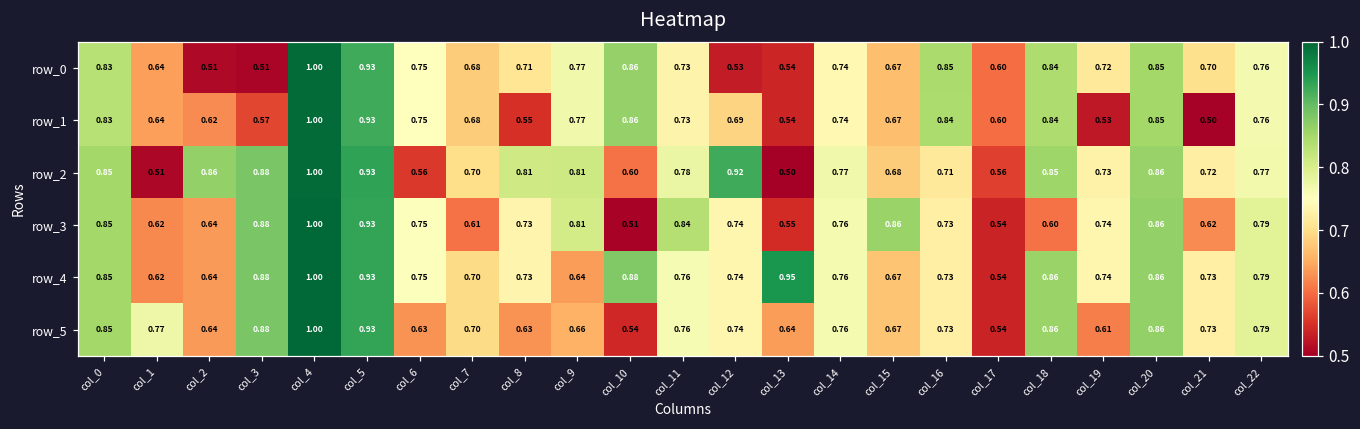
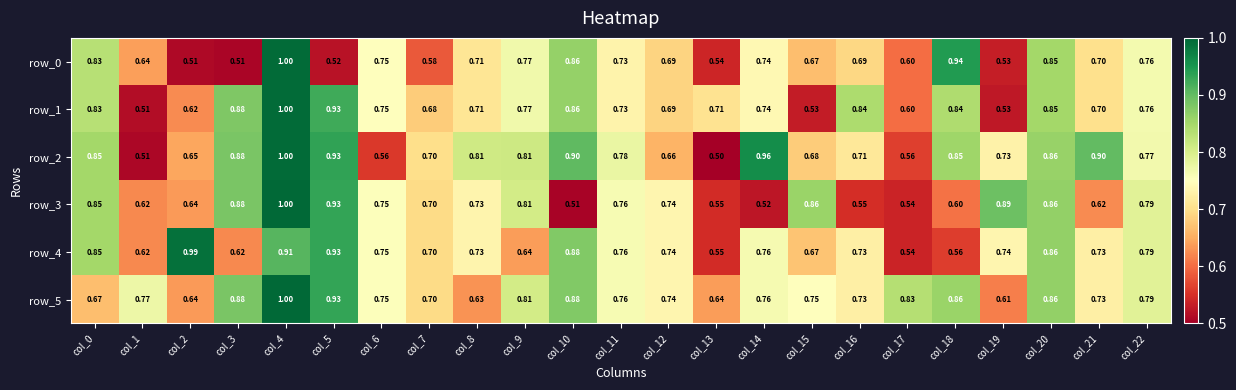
  {
    "row_0": {
      "col_0": 0.83,
      "col_1": 0.64,
      "col_2": 0.51,
      "col_3": 0.51,
      "col_4": 1.00,
-     "col_5": 0.93,
+     "col_5": 0.52,
      "col_6": 0.75,
-     "col_7": 0.68,
+     "col_7": 0.58,
      "col_8": 0.71,
      "col_9": 0.77,
      "col_10": 0.86,
      "col_11": 0.73,
-     "col_12": 0.53,
+     "col_12": 0.69,
      "col_13": 0.54,
      "col_14": 0.74,
      "col_15": 0.67,
-     "col_16": 0.85,
+     "col_16": 0.69,
      "col_17": 0.60,
-     "col_18": 0.84,
-     "col_19": 0.72,
+     "col_18": 0.94,
+     "col_19": 0.53,
      "col_20": 0.85,
      "col_21": 0.70,
      "col_22": 0.76
    },
    "row_1": {
      "col_0": 0.83,
-     "col_1": 0.64,
+     "col_1": 0.51,
      "col_2": 0.62,
-     "col_3": 0.57,
+     "col_3": 0.88,
      "col_4": 1.00,
      "col_5": 0.93,
      "col_6": 0.75,
      "col_7": 0.68,
-     "col_8": 0.55,
+     "col_8": 0.71,
      "col_9": 0.77,
      "col_10": 0.86,
      "col_11": 0.73,
      "col_12": 0.69,
-     "col_13": 0.54,
+     "col_13": 0.71,
      "col_14": 0.74,
-     "col_15": 0.67,
+     "col_15": 0.53,
      "col_16": 0.84,
      "col_17": 0.60,
      "col_18": 0.84,
      "col_19": 0.53,
      "col_20": 0.85,
-     "col_21": 0.50,
+     "col_21": 0.70,
      "col_22": 0.76
    },
    "row_2": {
      "col_0": 0.85,
      "col_1": 0.51,
-     "col_2": 0.86,
+     "col_2": 0.65,
      "col_3": 0.88,
      "col_4": 1.00,
      "col_5": 0.93,
      "col_6": 0.56,
      "col_7": 0.70,
      "col_8": 0.81,
      "col_9": 0.81,
-     "col_10": 0.60,
+     "col_10": 0.90,
      "col_11": 0.78,
-     "col_12": 0.92,
+     "col_12": 0.66,
      "col_13": 0.50,
-     "col_14": 0.77,
+     "col_14": 0.96,
      "col_15": 0.68,
      "col_16": 0.71,
      "col_17": 0.56,
      "col_18": 0.85,
      "col_19": 0.73,
      "col_20": 0.86,
-     "col_21": 0.72,
+     "col_21": 0.90,
      "col_22": 0.77
    },
    "row_3": {
      "col_0": 0.85,
      "col_1": 0.62,
      "col_2": 0.64,
      "col_3": 0.88,
      "col_4": 1.00,
      "col_5": 0.93,
      "col_6": 0.75,
-     "col_7": 0.61,
+     "col_7": 0.70,
      "col_8": 0.73,
      "col_9": 0.81,
      "col_10": 0.51,
-     "col_11": 0.84,
+     "col_11": 0.76,
      "col_12": 0.74,
      "col_13": 0.55,
-     "col_14": 0.76,
+     "col_14": 0.52,
      "col_15": 0.86,
-     "col_16": 0.73,
+     "col_16": 0.55,
      "col_17": 0.54,
      "col_18": 0.60,
-     "col_19": 0.74,
+     "col_19": 0.89,
      "col_20": 0.86,
      "col_21": 0.62,
      "col_22": 0.79
    },
    "row_4": {
      "col_0": 0.85,
      "col_1": 0.62,
-     "col_2": 0.64,
-     "col_3": 0.88,
-     "col_4": 1.00,
+     "col_2": 0.99,
+     "col_3": 0.62,
+     "col_4": 0.91,
      "col_5": 0.93,
      "col_6": 0.75,
      "col_7": 0.70,
      "col_8": 0.73,
      "col_9": 0.64,
      "col_10": 0.88,
      "col_11": 0.76,
      "col_12": 0.74,
-     "col_13": 0.95,
+     "col_13": 0.55,
      "col_14": 0.76,
      "col_15": 0.67,
      "col_16": 0.73,
      "col_17": 0.54,
-     "col_18": 0.86,
+     "col_18": 0.56,
      "col_19": 0.74,
      "col_20": 0.86,
      "col_21": 0.73,
      "col_22": 0.79
    },
    "row_5": {
-     "col_0": 0.85,
+     "col_0": 0.67,
      "col_1": 0.77,
      "col_2": 0.64,
      "col_3": 0.88,
      "col_4": 1.00,
      "col_5": 0.93,
-     "col_6": 0.63,
+     "col_6": 0.75,
      "col_7": 0.70,
      "col_8": 0.63,
-     "col_9": 0.66,
-     "col_10": 0.54,
+     "col_9": 0.81,
+     "col_10": 0.88,
      "col_11": 0.76,
      "col_12": 0.74,
      "col_13": 0.64,
      "col_14": 0.76,
-     "col_15": 0.67,
+     "col_15": 0.75,
      "col_16": 0.73,
-     "col_17": 0.54,
+     "col_17": 0.83,
      "col_18": 0.86,
      "col_19": 0.61,
      "col_20": 0.86,
      "col_21": 0.73,
      "col_22": 0.79
    }
  }
